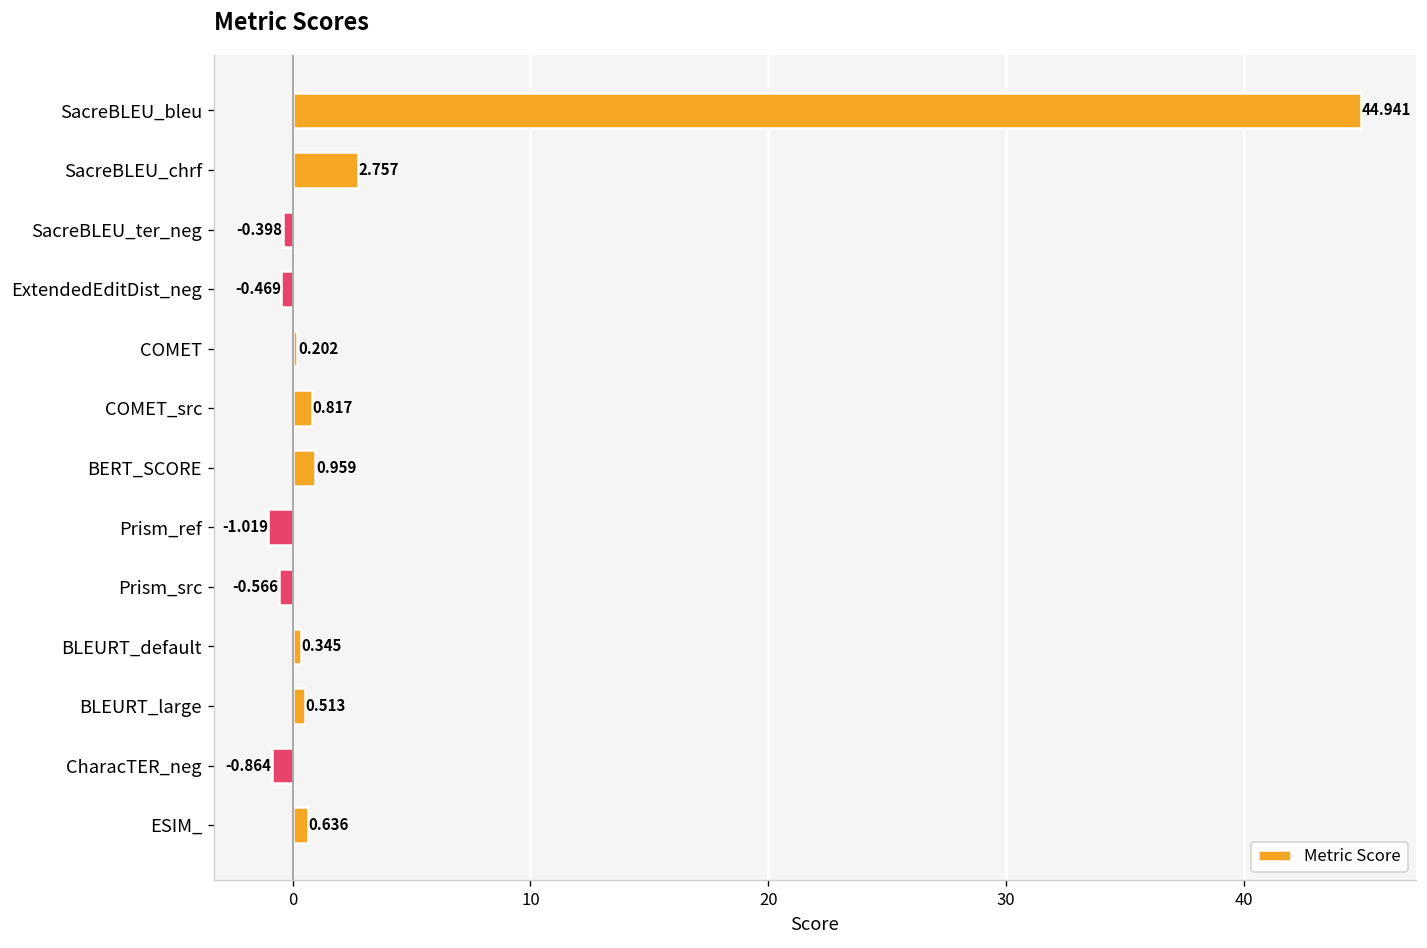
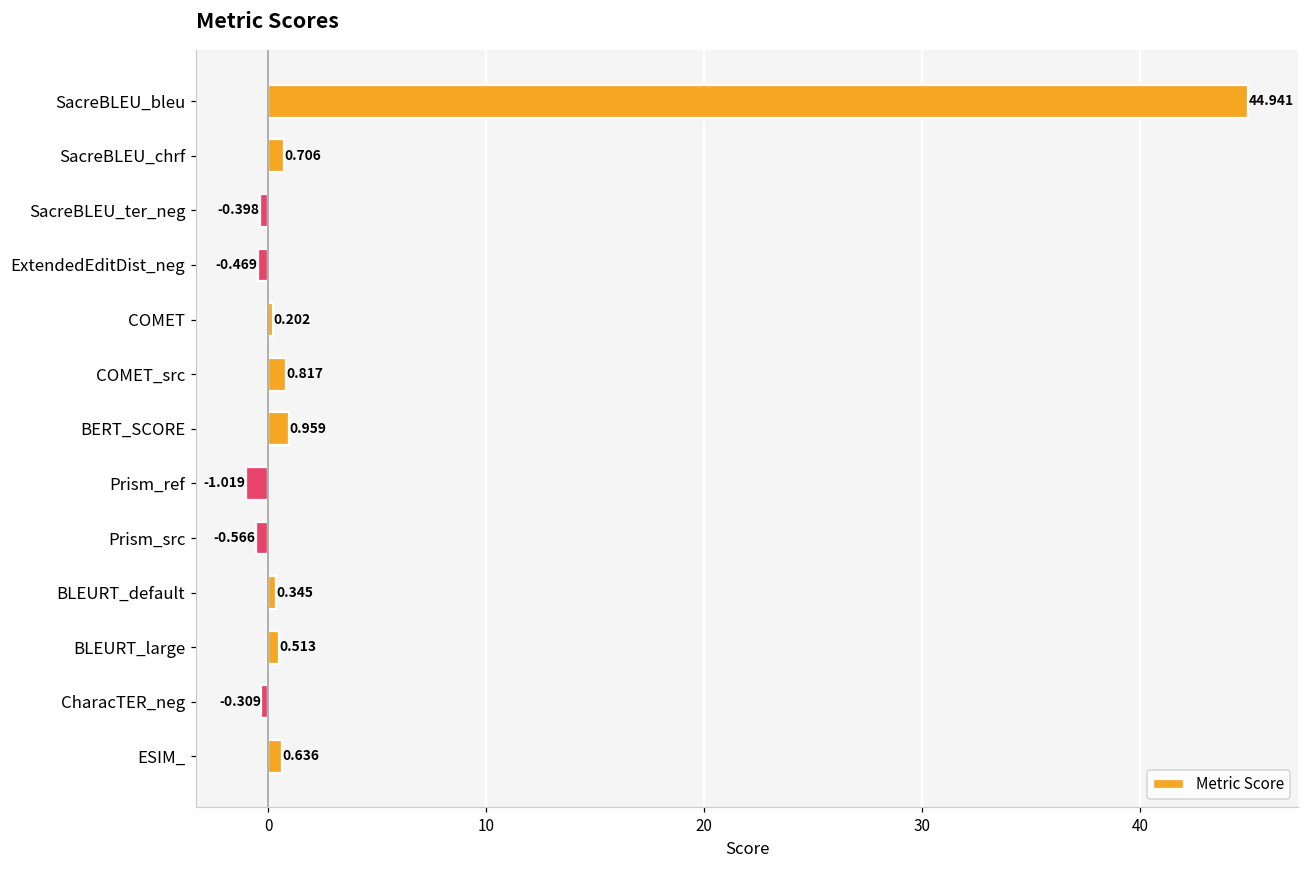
  {
    "SacreBLEU_bleu": 44.941,
-   "SacreBLEU_chrf": 2.757,
+   "SacreBLEU_chrf": 0.706,
    "SacreBLEU_ter_neg": -0.398,
    "ExtendedEditDist_neg": -0.469,
    "COMET": 0.202,
    "COMET_src": 0.817,
    "BERT_SCORE": 0.959,
    "Prism_ref": -1.019,
    "Prism_src": -0.566,
    "BLEURT_default": 0.345,
    "BLEURT_large": 0.513,
-   "CharacTER_neg": -0.864,
+   "CharacTER_neg": -0.309,
    "ESIM_": 0.636
  }
